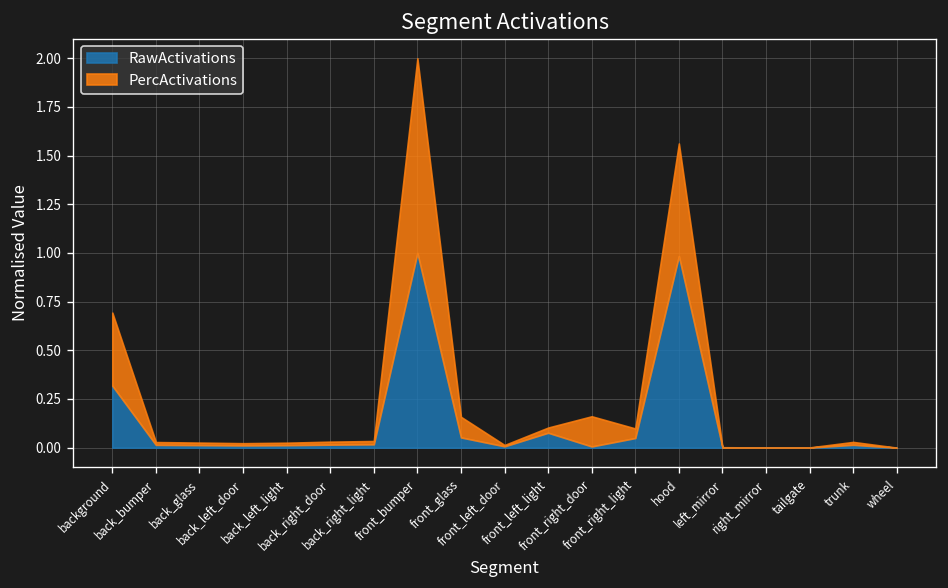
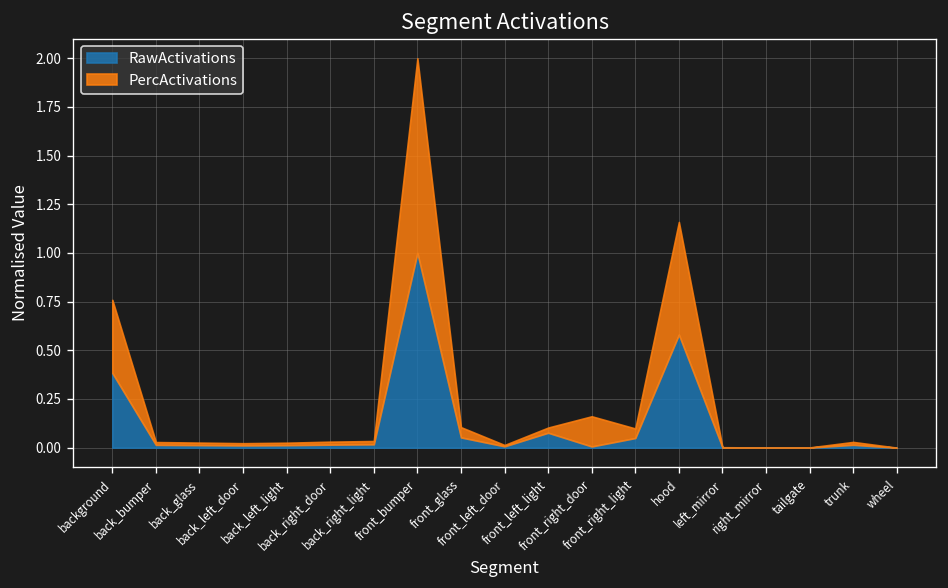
  {
    "RawActivations": {
-     "background": 0.32,
+     "background": 0.38,
      "back_right_light": 0.02,
      "front_bumper": 1.00,
      "front_glass": 0.05,
      "front_left_light": 0.08,
      "front_right_light": 0.05,
-     "hood": 0.98
+     "hood": 0.58
    },
    "PercActivations": {
      "background": 0.38,
      "back_right_light": 0.02,
      "front_bumper": 1.00,
-     "front_glass": 0.11,
+     "front_glass": 0.05,
      "front_left_light": 0.03,
      "front_right_door": 0.16,
      "front_right_light": 0.05,
      "hood": 0.58
    }
  }
